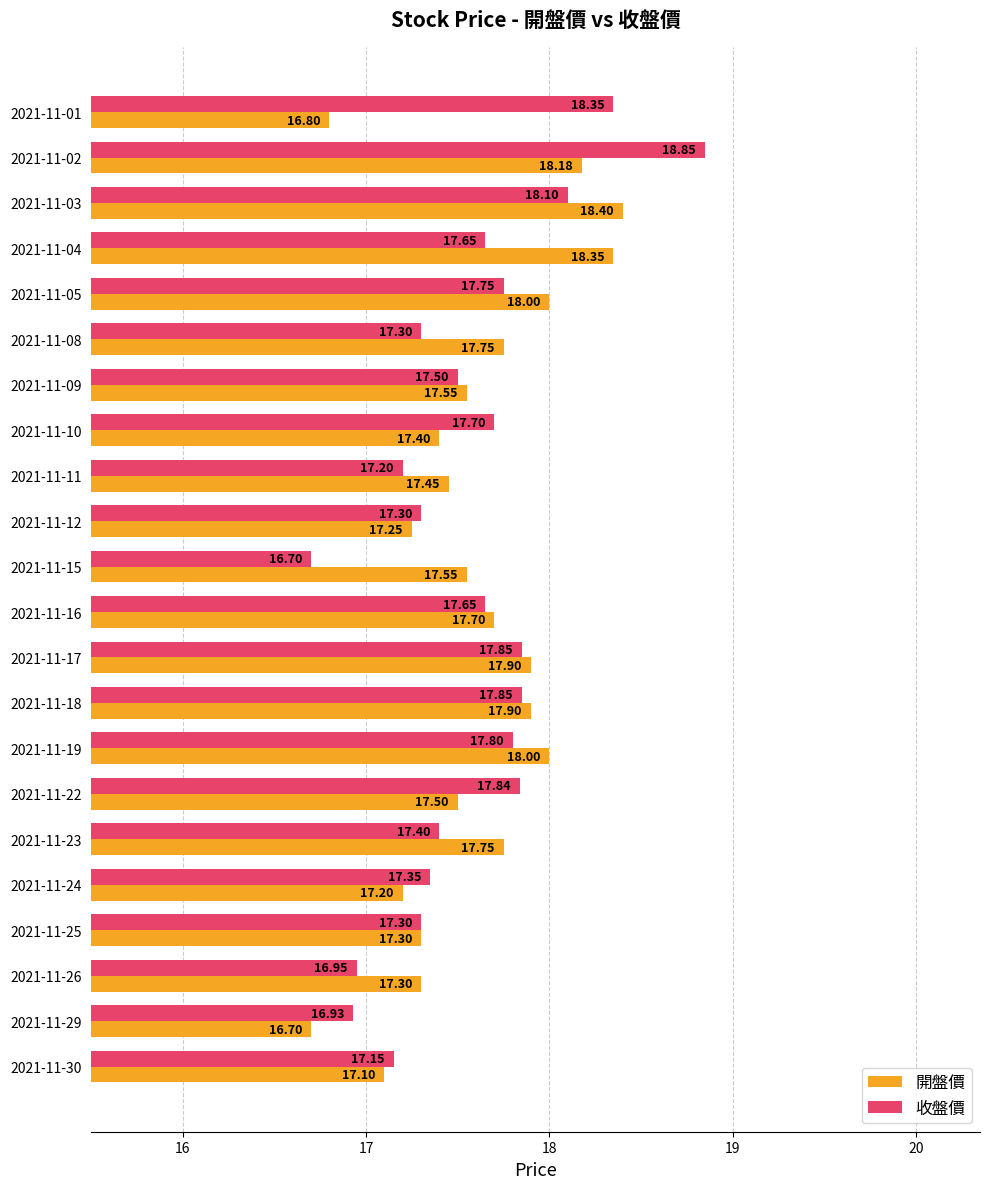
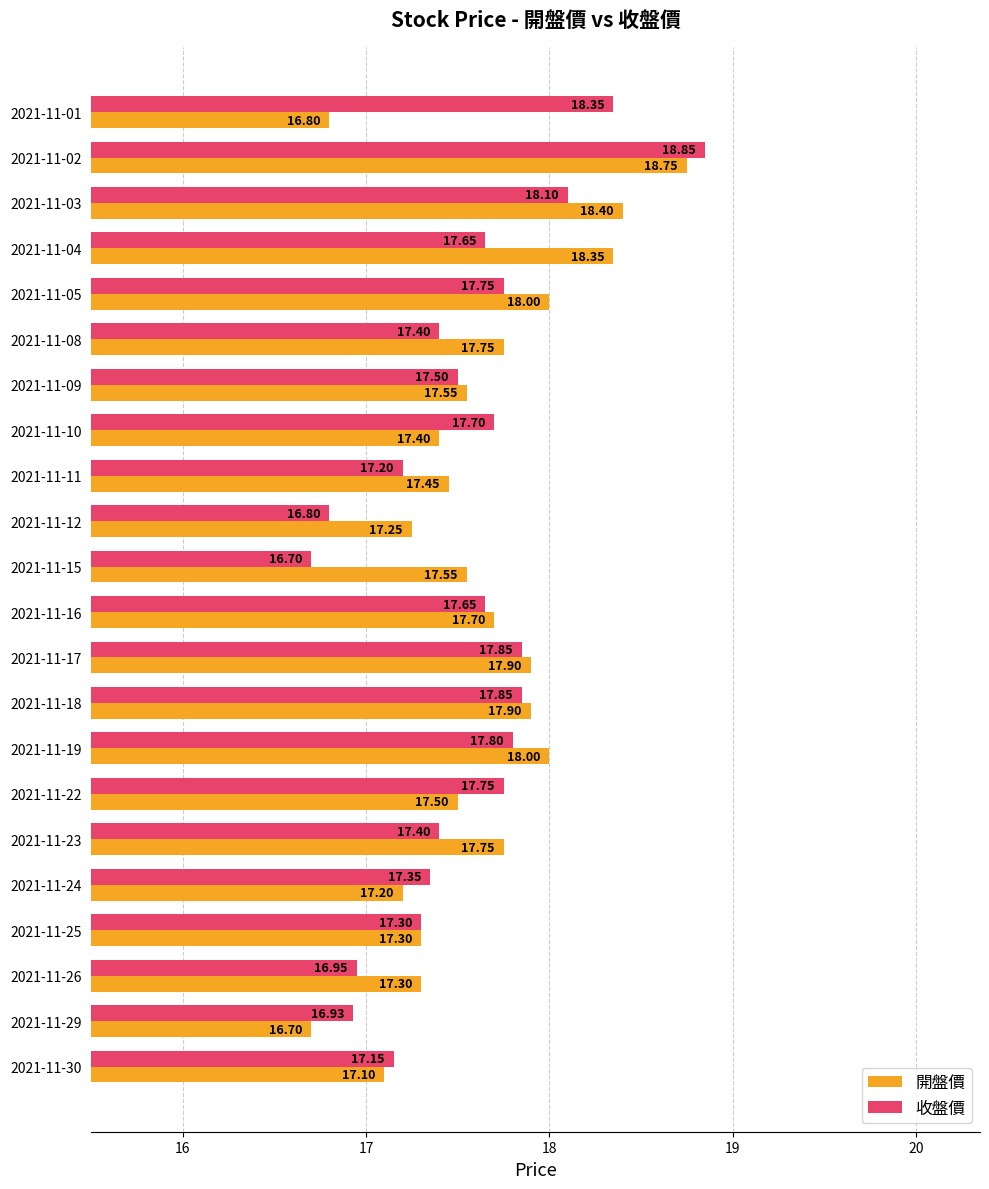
  {
    "開盤價": {
      "2021-11-01": 16.80,
-     "2021-11-02": 18.18,
+     "2021-11-02": 18.75,
      "2021-11-03": 18.40,
      "2021-11-04": 18.35,
      "2021-11-05": 18.00,
      "2021-11-08": 17.75,
      "2021-11-09": 17.55,
      "2021-11-10": 17.40,
      "2021-11-11": 17.45,
      "2021-11-12": 17.25,
      "2021-11-15": 17.55,
      "2021-11-16": 17.70,
      "2021-11-17": 17.90,
      "2021-11-18": 17.90,
      "2021-11-19": 18.00,
      "2021-11-22": 17.50,
      "2021-11-23": 17.75,
      "2021-11-24": 17.20,
      "2021-11-25": 17.30,
      "2021-11-26": 17.30,
      "2021-11-29": 16.70,
      "2021-11-30": 17.10
    },
    "收盤價": {
      "2021-11-01": 18.35,
      "2021-11-02": 18.85,
      "2021-11-03": 18.10,
      "2021-11-04": 17.65,
      "2021-11-05": 17.75,
-     "2021-11-08": 17.30,
+     "2021-11-08": 17.40,
      "2021-11-09": 17.50,
      "2021-11-10": 17.70,
      "2021-11-11": 17.20,
-     "2021-11-12": 17.30,
+     "2021-11-12": 16.80,
      "2021-11-15": 16.70,
      "2021-11-16": 17.65,
      "2021-11-17": 17.85,
      "2021-11-18": 17.85,
      "2021-11-19": 17.80,
-     "2021-11-22": 17.84,
+     "2021-11-22": 17.75,
      "2021-11-23": 17.40,
      "2021-11-24": 17.35,
      "2021-11-25": 17.30,
      "2021-11-26": 16.95,
      "2021-11-29": 16.93,
      "2021-11-30": 17.15
    }
  }
